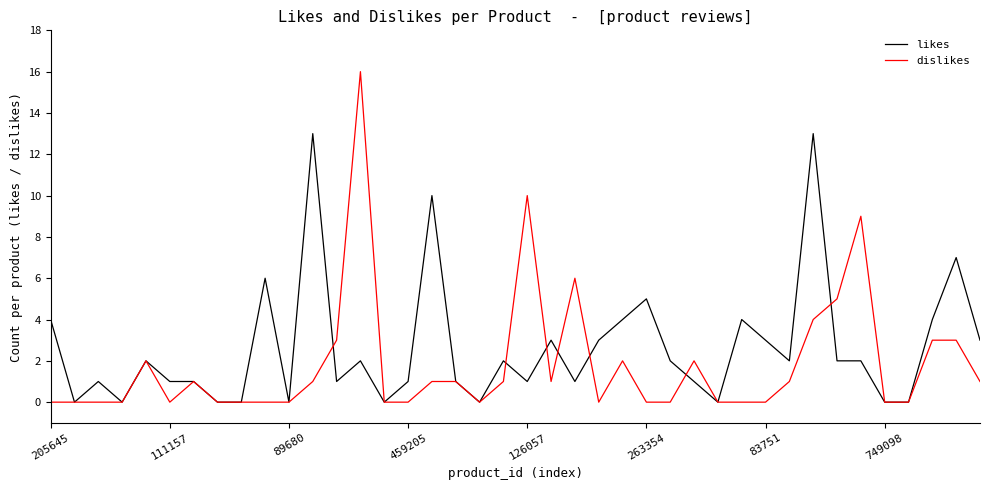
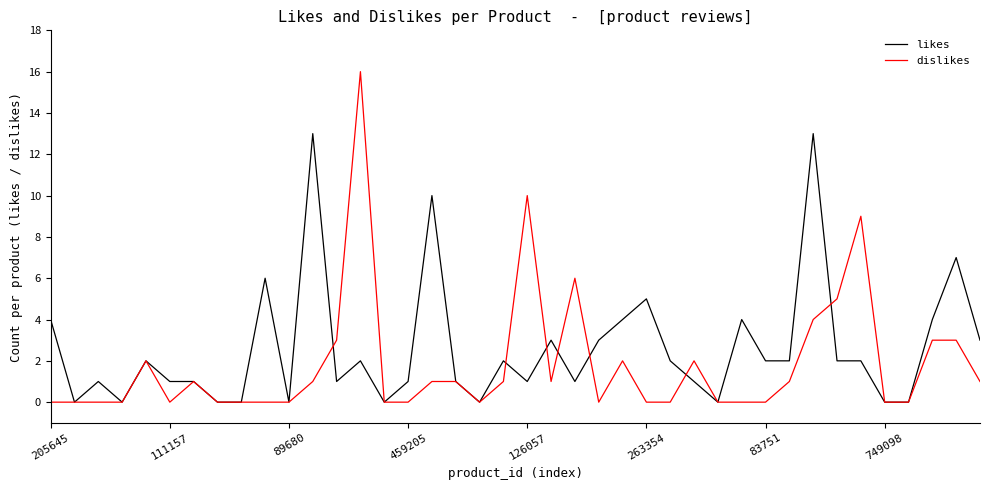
  {
    "likes": {
      "205645": 4,
      "111157": 1,
      "459205": 1,
      "126057": 1,
      "263354": 5,
-     "83751": 3
+     "83751": 2
    },
    "dislikes": {
      "205645": 0,
      "111157": 0,
      "459205": 0,
      "126057": 10,
      "263354": 0,
      "83751": 0
    }
  }
